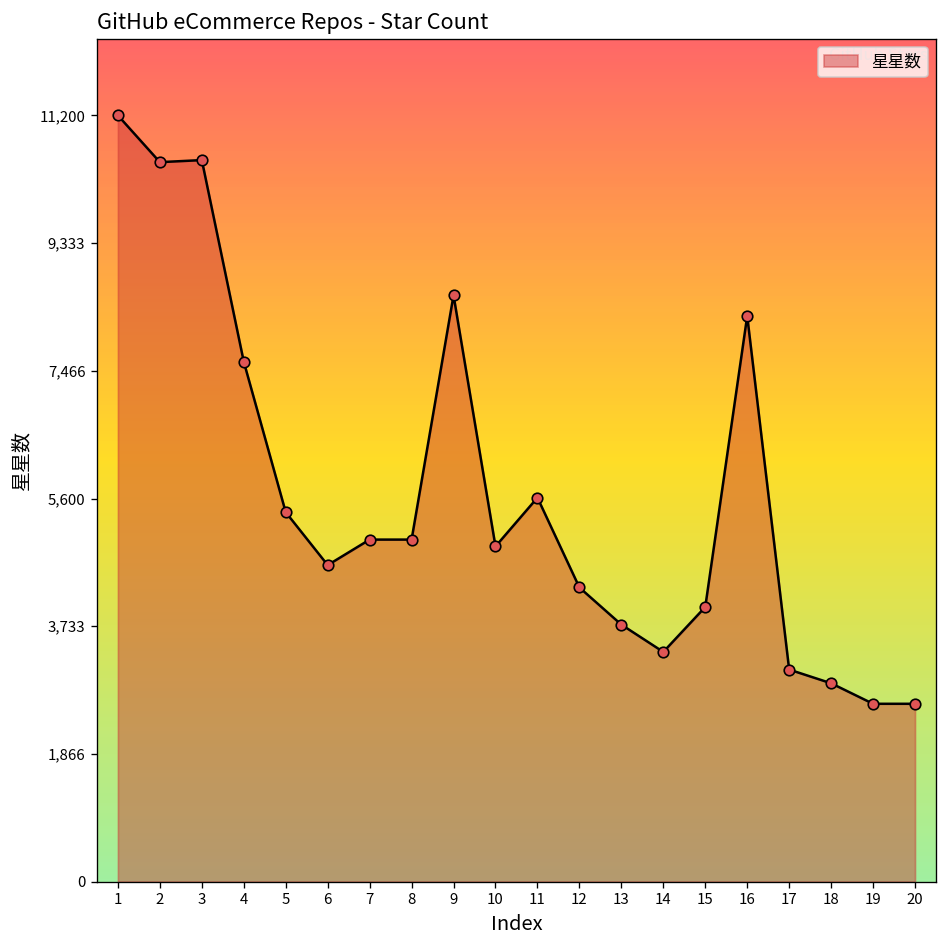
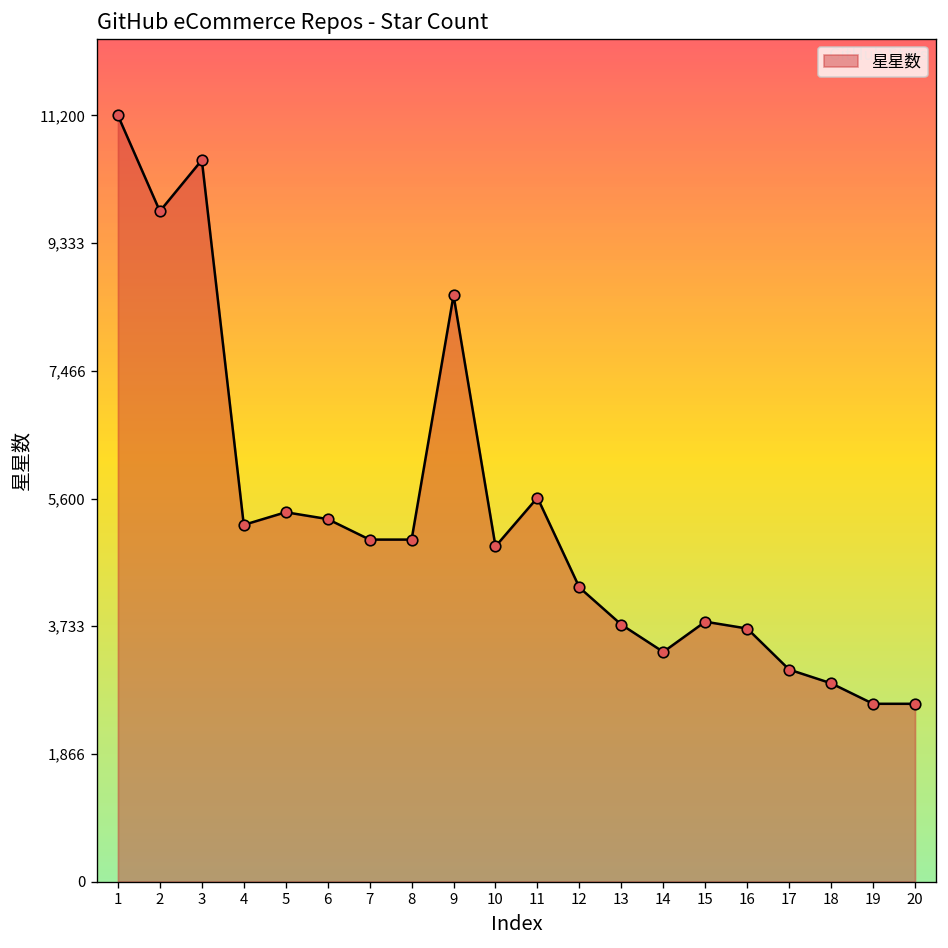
  {
    "1": "11,200",
-   "2": "10,500",
+   "2": "9,800",
    "3": "10,500",
-   "4": "7,600",
+   "4": "5,200",
    "5": "5,400",
-   "6": "4,600",
+   "6": "5,300",
    "7": "5,000",
    "8": "5,000",
    "9": "8,600",
    "10": "4,900",
    "11": "5,600",
    "12": "4,300",
    "13": "3,800",
    "14": "3,400",
-   "15": "4,000",
-   "16": "8,300",
+   "15": "3,800",
+   "16": "3,700",
    "17": "3,100",
    "18": "2,900",
    "19": "2,600",
    "20": "2,600"
  }
